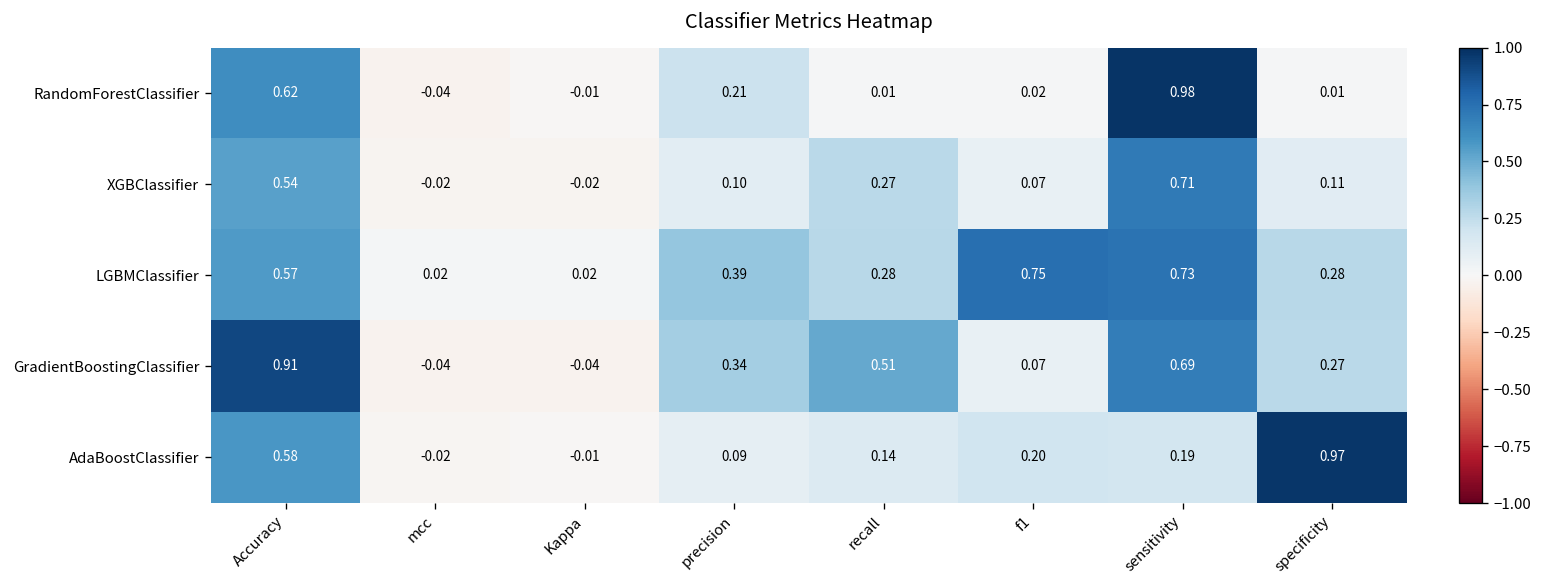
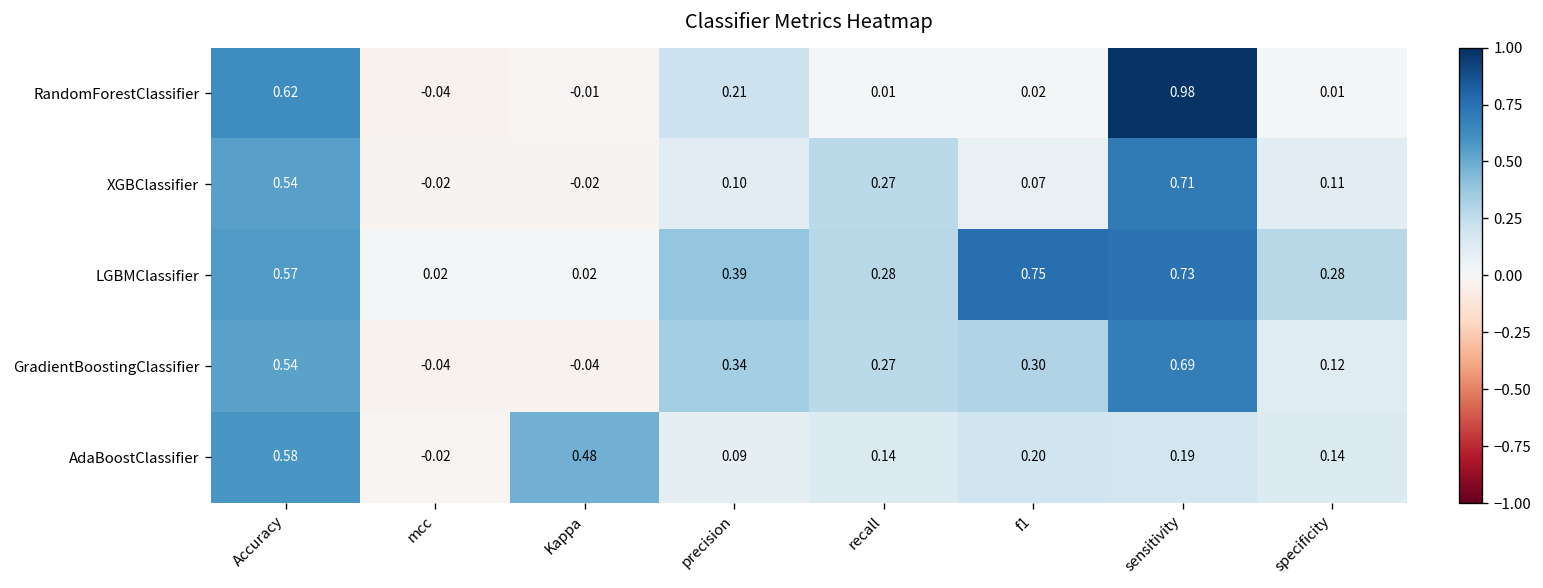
  {
    "RandomForestClassifier": {
      "Accuracy": 0.62,
      "mcc": -0.04,
      "Kappa": -0.01,
      "precision": 0.21,
      "recall": 0.01,
      "f1": 0.02,
      "sensitivity": 0.98,
      "specificity": 0.01
    },
    "XGBClassifier": {
      "Accuracy": 0.54,
      "mcc": -0.02,
      "Kappa": -0.02,
      "precision": 0.10,
      "recall": 0.27,
      "f1": 0.07,
      "sensitivity": 0.71,
      "specificity": 0.11
    },
    "LGBMClassifier": {
      "Accuracy": 0.57,
      "mcc": 0.02,
      "Kappa": 0.02,
      "precision": 0.39,
      "recall": 0.28,
      "f1": 0.75,
      "sensitivity": 0.73,
      "specificity": 0.28
    },
    "GradientBoostingClassifier": {
-     "Accuracy": 0.91,
+     "Accuracy": 0.54,
      "mcc": -0.04,
      "Kappa": -0.04,
      "precision": 0.34,
-     "recall": 0.51,
-     "f1": 0.07,
+     "recall": 0.27,
+     "f1": 0.30,
      "sensitivity": 0.69,
-     "specificity": 0.27
+     "specificity": 0.12
    },
    "AdaBoostClassifier": {
      "Accuracy": 0.58,
      "mcc": -0.02,
-     "Kappa": -0.01,
+     "Kappa": 0.48,
      "precision": 0.09,
      "recall": 0.14,
      "f1": 0.20,
      "sensitivity": 0.19,
-     "specificity": 0.97
+     "specificity": 0.14
    }
  }
